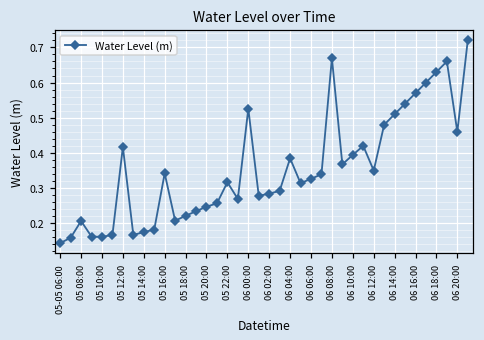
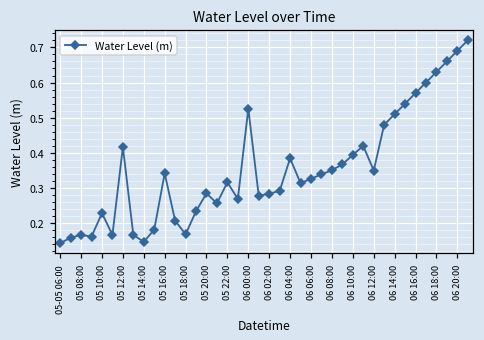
  {
    "05-05 06:00": 0.14,
-   "05 08:00": 0.21,
-   "05 10:00": 0.16,
+   "05 08:00": 0.17,
+   "05 10:00": 0.23,
    "05 12:00": 0.42,
-   "05 14:00": 0.18,
+   "05 14:00": 0.15,
    "05 16:00": 0.34,
-   "05 18:00": 0.22,
-   "05 20:00": 0.25,
+   "05 18:00": 0.17,
+   "05 20:00": 0.29,
    "05 22:00": 0.32,
    "06 00:00": 0.53,
    "06 02:00": 0.28,
    "06 04:00": 0.38,
    "06 06:00": 0.33,
-   "06 08:00": 0.67,
+   "06 08:00": 0.35,
    "06 10:00": 0.39,
    "06 12:00": 0.35,
    "06 14:00": 0.51,
    "06 16:00": 0.57,
    "06 18:00": 0.63,
-   "06 20:00": 0.46
+   "06 20:00": 0.69
  }
